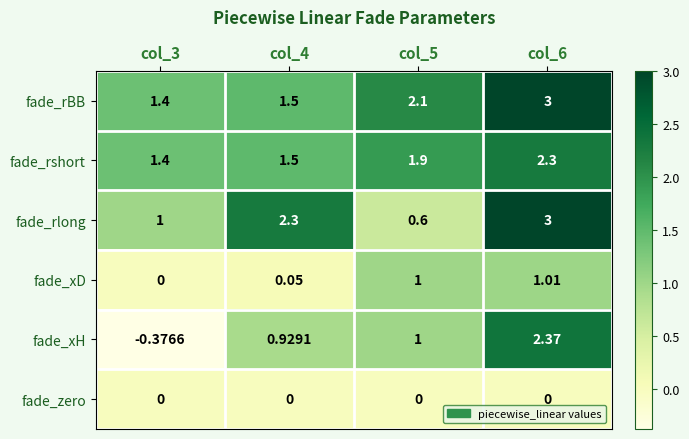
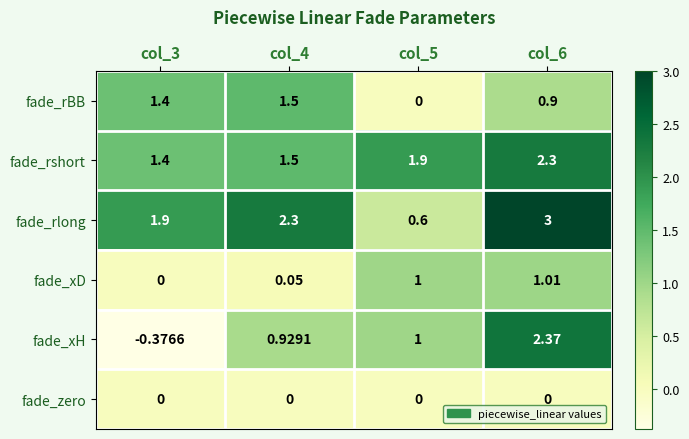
  {
    "fade_rBB": {
      "col_3": 1.4,
      "col_4": 1.5,
-     "col_5": 2.1,
-     "col_6": 3
+     "col_5": 0,
+     "col_6": 0.9
    },
    "fade_rshort": {
      "col_3": 1.4,
      "col_4": 1.5,
      "col_5": 1.9,
      "col_6": 2.3
    },
    "fade_rlong": {
-     "col_3": 1,
+     "col_3": 1.9,
      "col_4": 2.3,
      "col_5": 0.6,
      "col_6": 3
    },
    "fade_xD": {
      "col_3": 0,
      "col_4": 0.05,
      "col_5": 1,
      "col_6": 1.01
    },
    "fade_xH": {
      "col_3": -0.3766,
      "col_4": 0.9291,
      "col_5": 1,
      "col_6": 2.37
    },
    "fade_zero": {
      "col_3": 0,
      "col_4": 0,
      "col_5": 0
    }
  }
